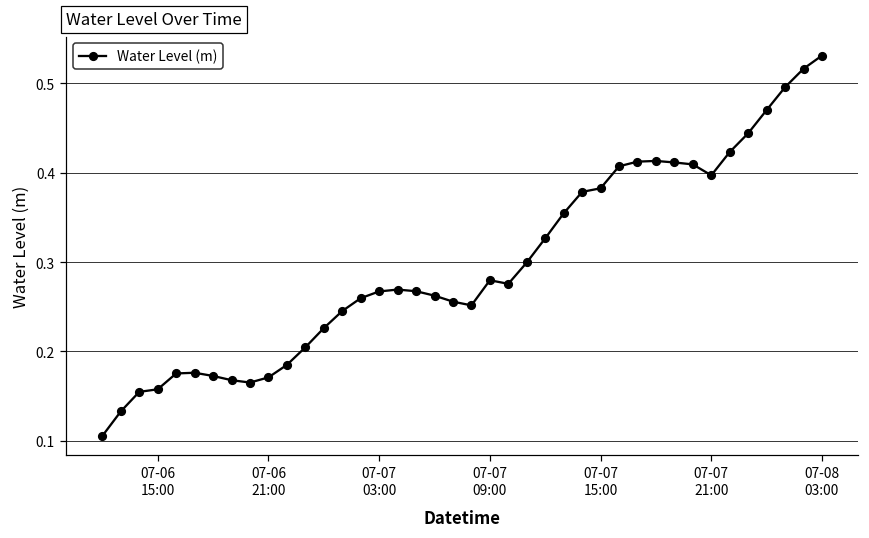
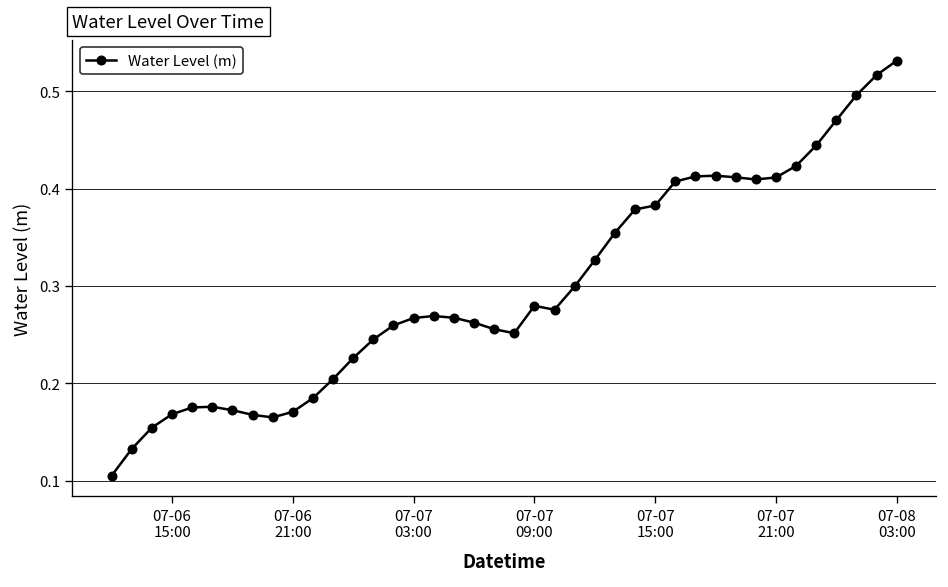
  {
-   "07-06 15:00": 0.16,
+   "07-06 15:00": 0.17,
    "07-06 21:00": 0.17,
    "07-07 03:00": 0.27,
    "07-07 09:00": 0.28,
    "07-07 15:00": 0.38,
-   "07-07 21:00": 0.40,
+   "07-07 21:00": 0.41,
    "07-08 03:00": 0.53
  }
